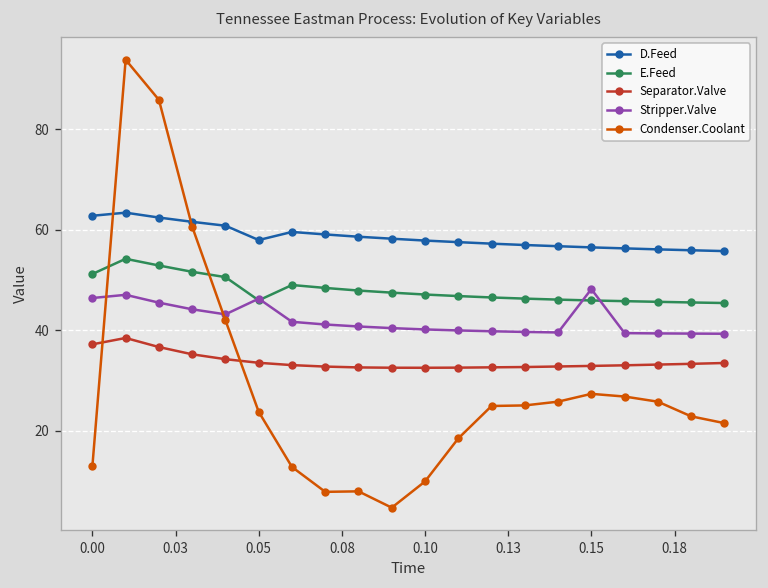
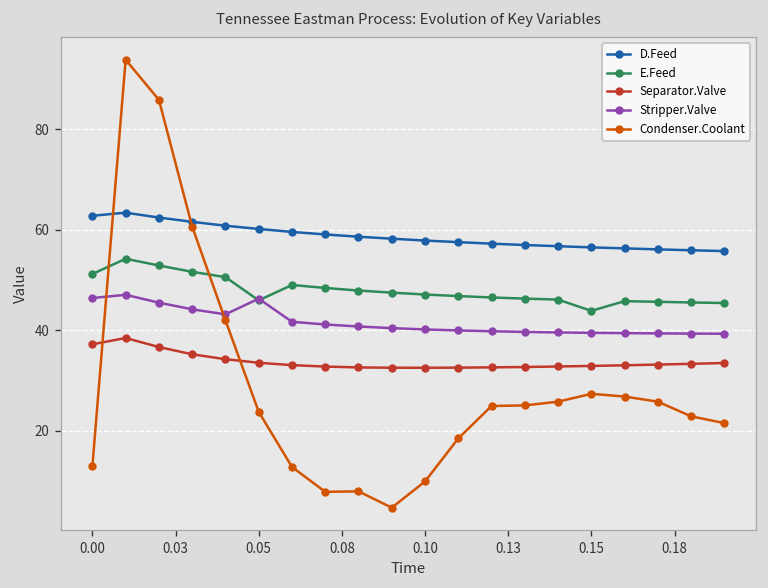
  {
    "D.Feed": {
      "0.00": 63,
-     "0.05": 58,
+     "0.05": 60,
      "0.10": 58,
      "0.15": 57
    },
    "E.Feed": {
      "0.00": 51,
      "0.10": 47,
-     "0.15": 46
+     "0.15": 44
    },
    "Stripper.Valve": {
      "0.00": 46,
      "0.10": 40,
-     "0.15": 48
+     "0.15": 39
    }
  }
